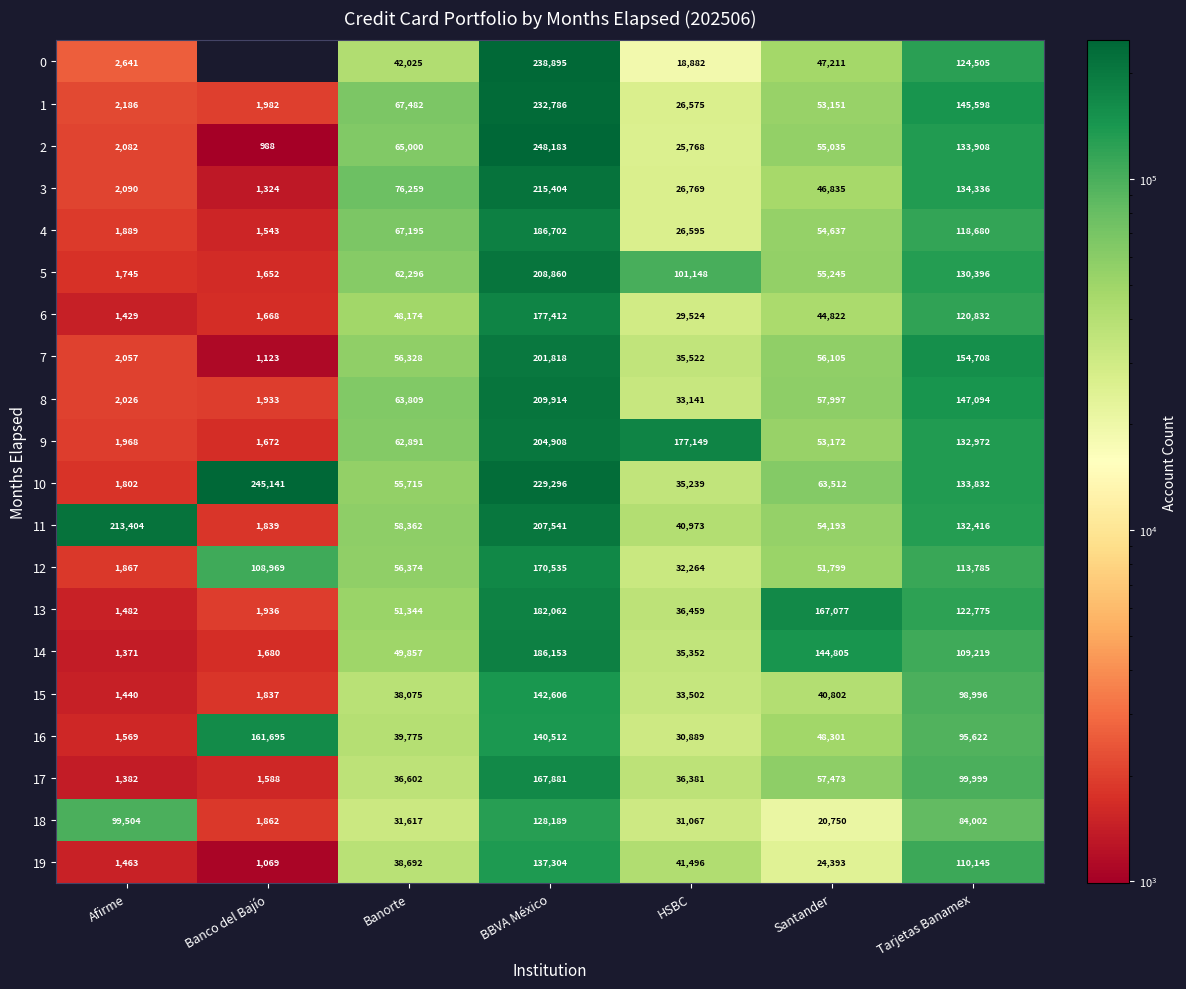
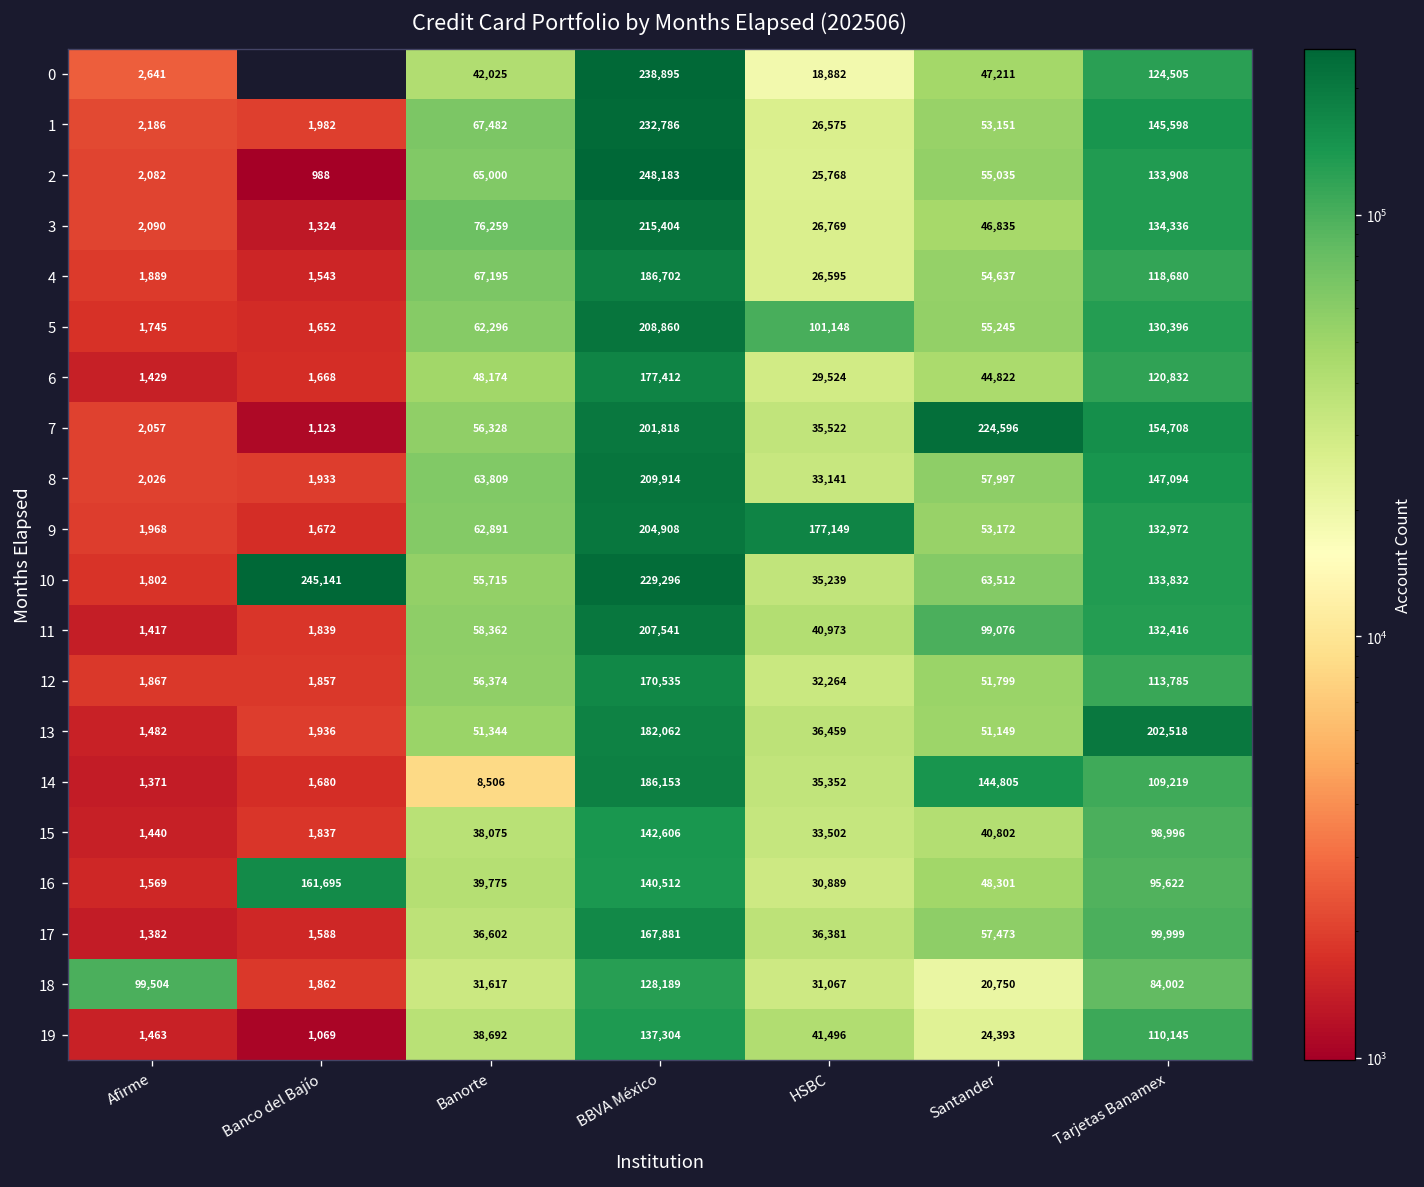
  {
    "0": {
      "Afirme": "2,641",
      "Banorte": "42,025",
      "BBVA México": "238,895",
      "HSBC": "18,882",
      "Santander": "47,211",
      "Tarjetas Banamex": "124,505"
    },
    "1": {
      "Afirme": "2,186",
      "Banco del Bajío": "1,982",
      "Banorte": "67,482",
      "BBVA México": "232,786",
      "HSBC": "26,575",
      "Santander": "53,151",
      "Tarjetas Banamex": "145,598"
    },
    "2": {
      "Afirme": "2,082",
      "Banco del Bajío": "988",
      "Banorte": "65,000",
      "BBVA México": "248,183",
      "HSBC": "25,768",
      "Santander": "55,035",
      "Tarjetas Banamex": "133,908"
    },
    "3": {
      "Afirme": "2,090",
      "Banco del Bajío": "1,324",
      "Banorte": "76,259",
      "BBVA México": "215,404",
      "HSBC": "26,769",
      "Santander": "46,835",
      "Tarjetas Banamex": "134,336"
    },
    "4": {
      "Afirme": "1,889",
      "Banco del Bajío": "1,543",
      "Banorte": "67,195",
      "BBVA México": "186,702",
      "HSBC": "26,595",
      "Santander": "54,637",
      "Tarjetas Banamex": "118,680"
    },
    "5": {
      "Afirme": "1,745",
      "Banco del Bajío": "1,652",
      "Banorte": "62,296",
      "BBVA México": "208,860",
      "HSBC": "101,148",
      "Santander": "55,245",
      "Tarjetas Banamex": "130,396"
    },
    "6": {
      "Afirme": "1,429",
      "Banco del Bajío": "1,668",
      "Banorte": "48,174",
      "BBVA México": "177,412",
      "HSBC": "29,524",
      "Santander": "44,822",
      "Tarjetas Banamex": "120,832"
    },
    "7": {
      "Afirme": "2,057",
      "Banco del Bajío": "1,123",
      "Banorte": "56,328",
      "BBVA México": "201,818",
      "HSBC": "35,522",
-     "Santander": "56,105",
+     "Santander": "224,596",
      "Tarjetas Banamex": "154,708"
    },
    "8": {
      "Afirme": "2,026",
      "Banco del Bajío": "1,933",
      "Banorte": "63,809",
      "BBVA México": "209,914",
      "HSBC": "33,141",
      "Santander": "57,997",
      "Tarjetas Banamex": "147,094"
    },
    "9": {
      "Afirme": "1,968",
      "Banco del Bajío": "1,672",
      "Banorte": "62,891",
      "BBVA México": "204,908",
      "HSBC": "177,149",
      "Santander": "53,172",
      "Tarjetas Banamex": "132,972"
    },
    "10": {
      "Afirme": "1,802",
      "Banco del Bajío": "245,141",
      "Banorte": "55,715",
      "BBVA México": "229,296",
      "HSBC": "35,239",
      "Santander": "63,512",
      "Tarjetas Banamex": "133,832"
    },
    "11": {
-     "Afirme": "213,404",
+     "Afirme": "1,417",
      "Banco del Bajío": "1,839",
      "Banorte": "58,362",
      "BBVA México": "207,541",
      "HSBC": "40,973",
-     "Santander": "54,193",
+     "Santander": "99,076",
      "Tarjetas Banamex": "132,416"
    },
    "12": {
      "Afirme": "1,867",
-     "Banco del Bajío": "108,969",
+     "Banco del Bajío": "1,857",
      "Banorte": "56,374",
      "BBVA México": "170,535",
      "HSBC": "32,264",
      "Santander": "51,799",
      "Tarjetas Banamex": "113,785"
    },
    "13": {
      "Afirme": "1,482",
      "Banco del Bajío": "1,936",
      "Banorte": "51,344",
      "BBVA México": "182,062",
      "HSBC": "36,459",
-     "Santander": "167,077",
-     "Tarjetas Banamex": "122,775"
+     "Santander": "51,149",
+     "Tarjetas Banamex": "202,518"
    },
    "14": {
      "Afirme": "1,371",
      "Banco del Bajío": "1,680",
-     "Banorte": "49,857",
+     "Banorte": "8,506",
      "BBVA México": "186,153",
      "HSBC": "35,352",
      "Santander": "144,805",
      "Tarjetas Banamex": "109,219"
    },
    "15": {
      "Afirme": "1,440",
      "Banco del Bajío": "1,837",
      "Banorte": "38,075",
      "BBVA México": "142,606",
      "HSBC": "33,502",
      "Santander": "40,802",
      "Tarjetas Banamex": "98,996"
    },
    "16": {
      "Afirme": "1,569",
      "Banco del Bajío": "161,695",
      "Banorte": "39,775",
      "BBVA México": "140,512",
      "HSBC": "30,889",
      "Santander": "48,301",
      "Tarjetas Banamex": "95,622"
    },
    "17": {
      "Afirme": "1,382",
      "Banco del Bajío": "1,588",
      "Banorte": "36,602",
      "BBVA México": "167,881",
      "HSBC": "36,381",
      "Santander": "57,473",
      "Tarjetas Banamex": "99,999"
    },
    "18": {
      "Afirme": "99,504",
      "Banco del Bajío": "1,862",
      "Banorte": "31,617",
      "BBVA México": "128,189",
      "HSBC": "31,067",
      "Santander": "20,750",
      "Tarjetas Banamex": "84,002"
    },
    "19": {
      "Afirme": "1,463",
      "Banco del Bajío": "1,069",
      "Banorte": "38,692",
      "BBVA México": "137,304",
      "HSBC": "41,496",
      "Santander": "24,393",
      "Tarjetas Banamex": "110,145"
    }
  }
